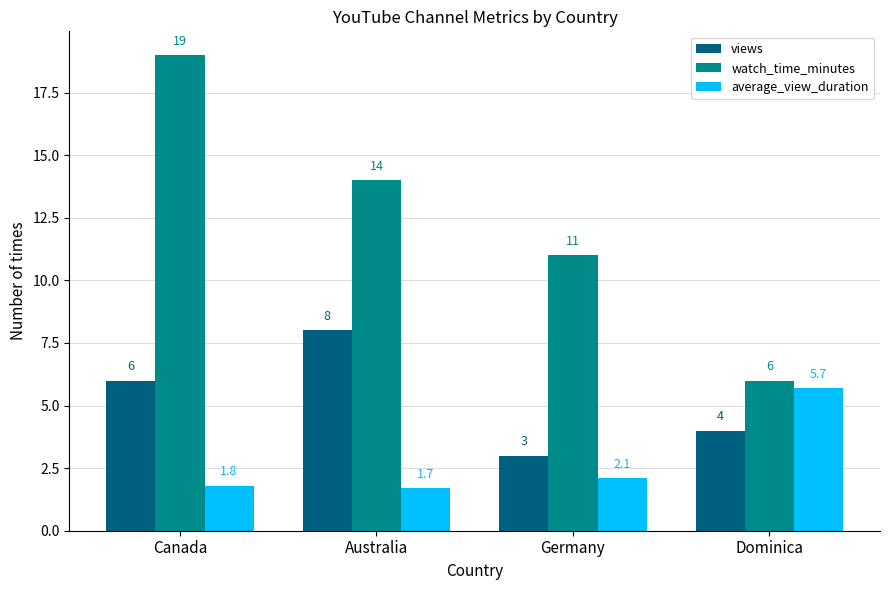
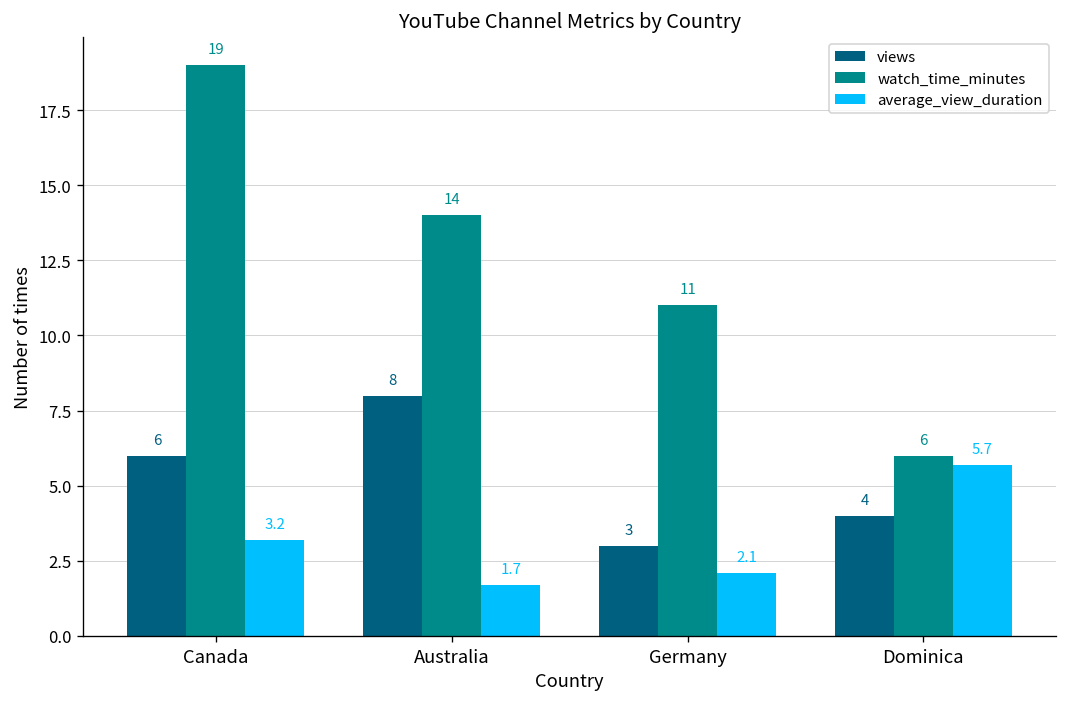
  {
    "average_view_duration": {
-     "Canada": 1.8,
+     "Canada": 3.2,
      "Australia": 1.7,
      "Germany": 2.1,
      "Dominica": 5.7
    }
  }
